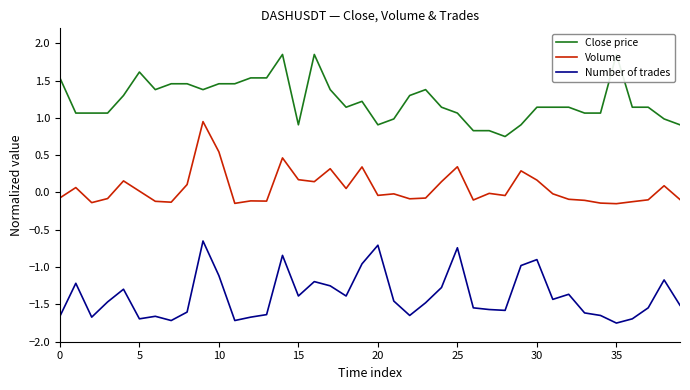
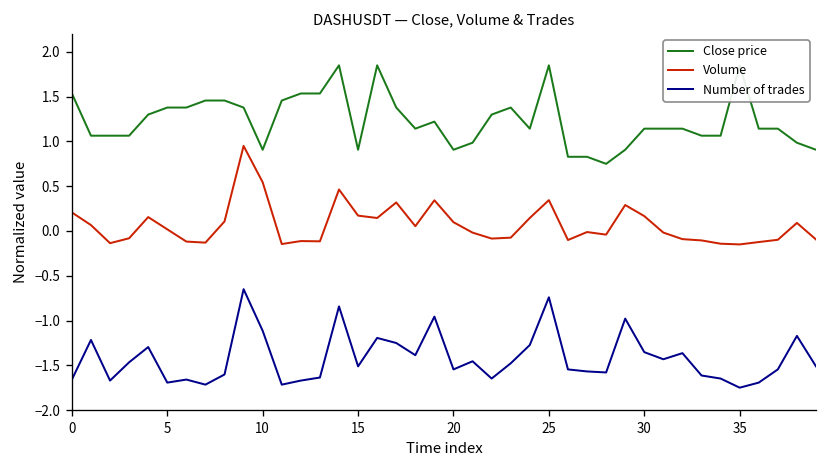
  {
    "Close price": {
      "0": 1.5,
-     "5": 1.6,
-     "10": 1.5,
+     "5": 1.4,
+     "10": 0.9,
      "15": 0.9,
      "20": 0.9,
-     "25": 1.1,
+     "25": 1.9,
      "30": 1.1
    },
    "Volume": {
-     "0": -0.1,
+     "0": 0.2,
      "5": 0.0,
      "10": 0.5,
      "15": 0.2,
-     "20": 0.0,
+     "20": 0.1,
      "25": 0.3,
      "30": 0.2,
      "35": -0.2
    },
    "Number of trades": {
      "0": -1.7,
      "5": -1.7,
      "10": -1.1,
-     "15": -1.4,
-     "20": -0.7,
+     "15": -1.5,
+     "20": -1.5,
      "25": -0.7,
-     "30": -0.9,
+     "30": -1.4,
      "35": -1.8
    }
  }
